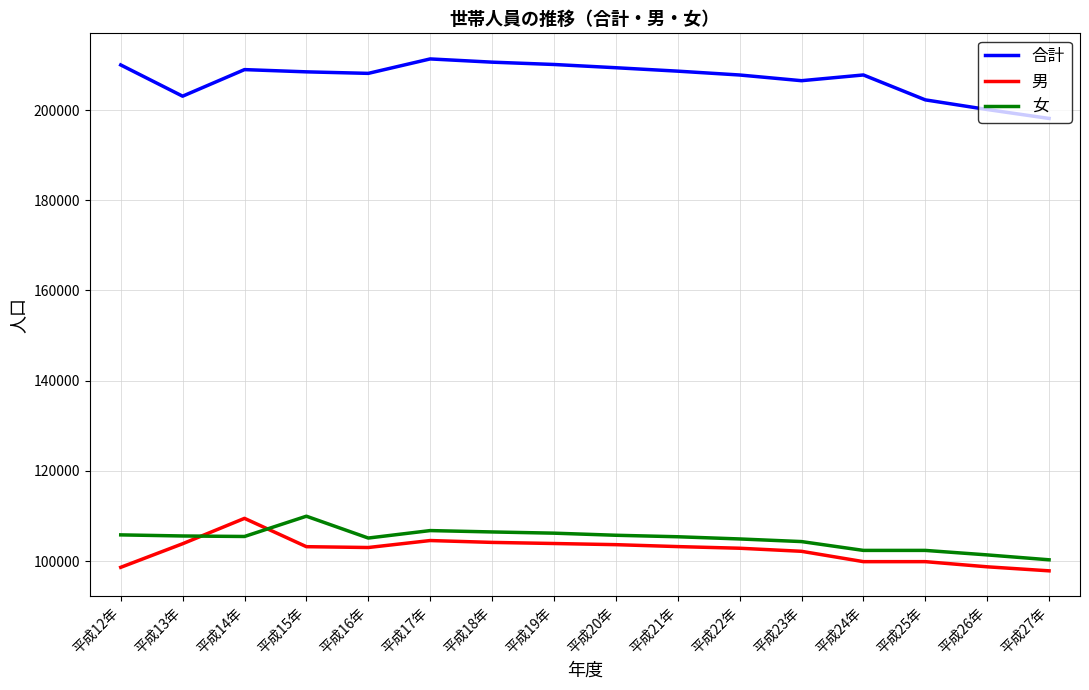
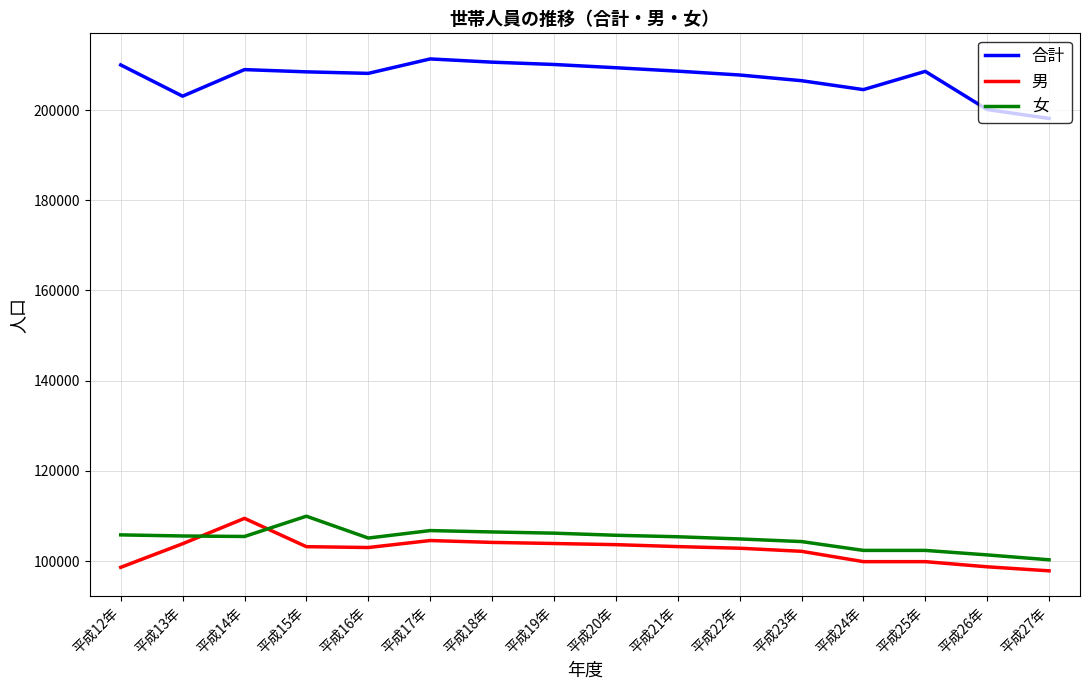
  {
    "合計": {
      "平成12年": 210000,
      "平成13年": 203000,
      "平成14年": 209000,
      "平成15年": 208000,
      "平成16年": 208000,
      "平成17年": 211000,
      "平成18年": 211000,
      "平成19年": 210000,
      "平成20年": 209000,
      "平成21年": 209000,
      "平成22年": 208000,
      "平成23年": 207000,
-     "平成24年": 208000,
-     "平成25年": 202000
+     "平成24年": 205000,
+     "平成25年": 209000
    },
    "男": {
      "平成12年": 99000,
      "平成13年": 104000,
      "平成14年": 109000,
      "平成15年": 103000,
      "平成16年": 103000,
      "平成17年": 105000,
      "平成18年": 104000,
      "平成19年": 104000,
      "平成20年": 104000,
      "平成21年": 103000,
      "平成22年": 103000,
      "平成23年": 102000,
      "平成24年": 100000,
      "平成25年": 100000,
      "平成26年": 99000,
      "平成27年": 98000
    },
    "女": {
      "平成12年": 106000,
      "平成13年": 106000,
      "平成14年": 105000,
      "平成15年": 110000,
      "平成16年": 105000,
      "平成17年": 107000,
      "平成18年": 106000,
      "平成19年": 106000,
      "平成20年": 106000,
      "平成21年": 105000,
      "平成22年": 105000,
      "平成23年": 104000,
      "平成24年": 102000,
      "平成25年": 102000,
      "平成26年": 101000,
      "平成27年": 100000
    }
  }
